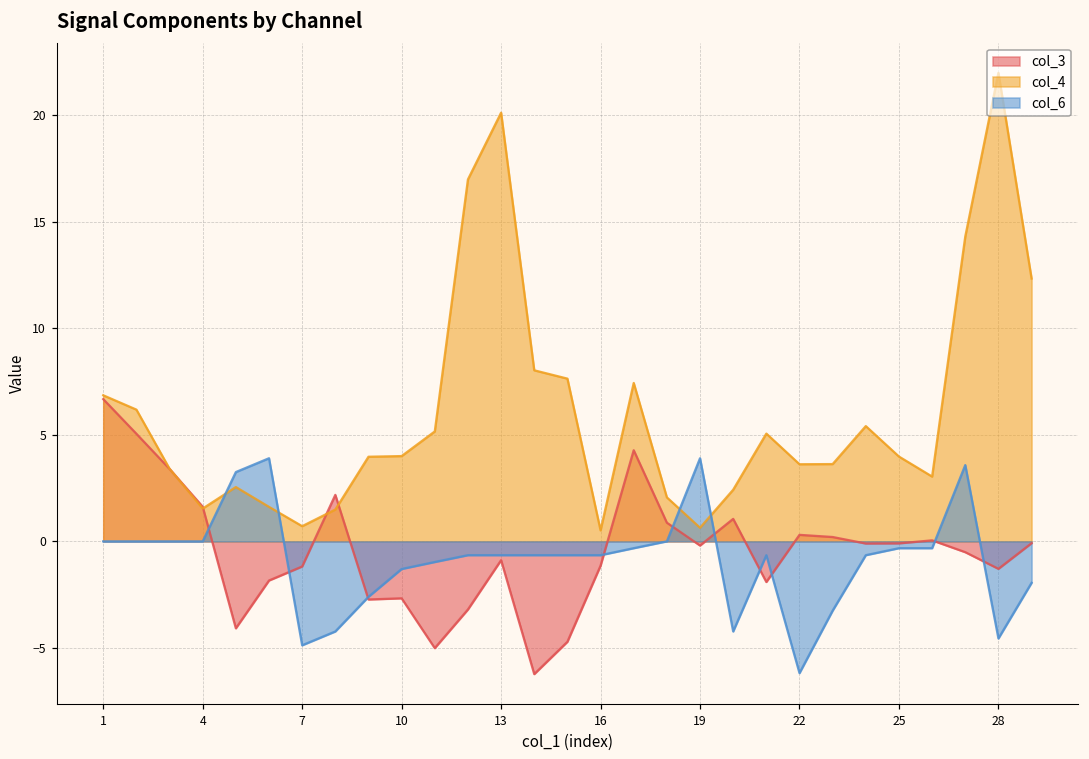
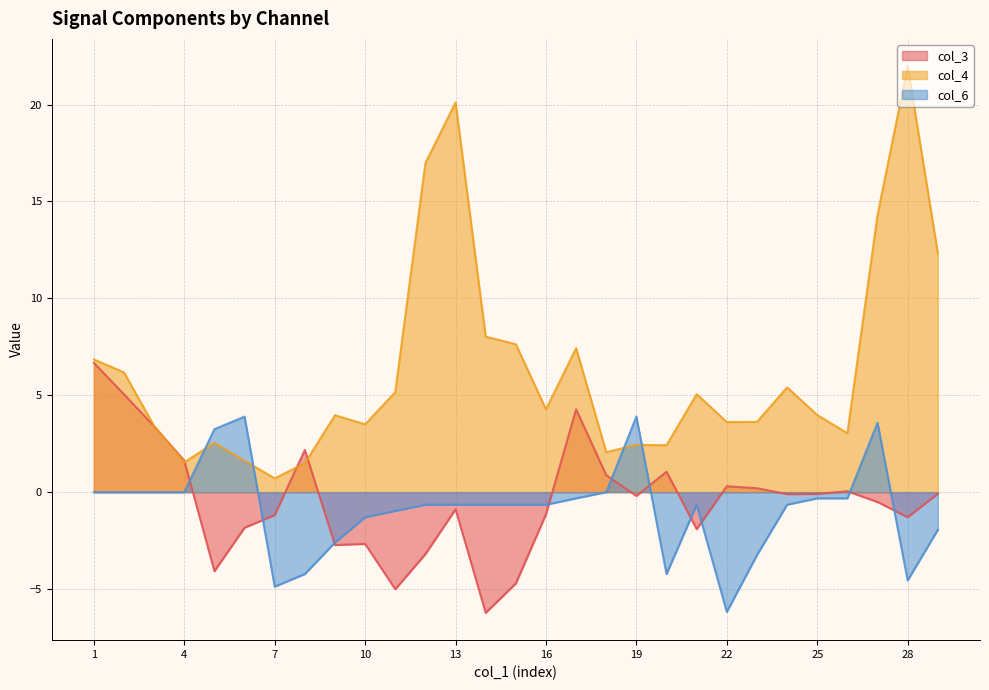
  {
    "col_4": {
      "1": 6.9,
      "7": 0.7,
-     "10": 4.0,
+     "10": 3.5,
      "13": 20.1,
-     "16": 0.5,
-     "19": 0.6,
+     "16": 4.3,
+     "19": 2.4,
      "22": 3.6,
      "25": 4.0
    }
  }
